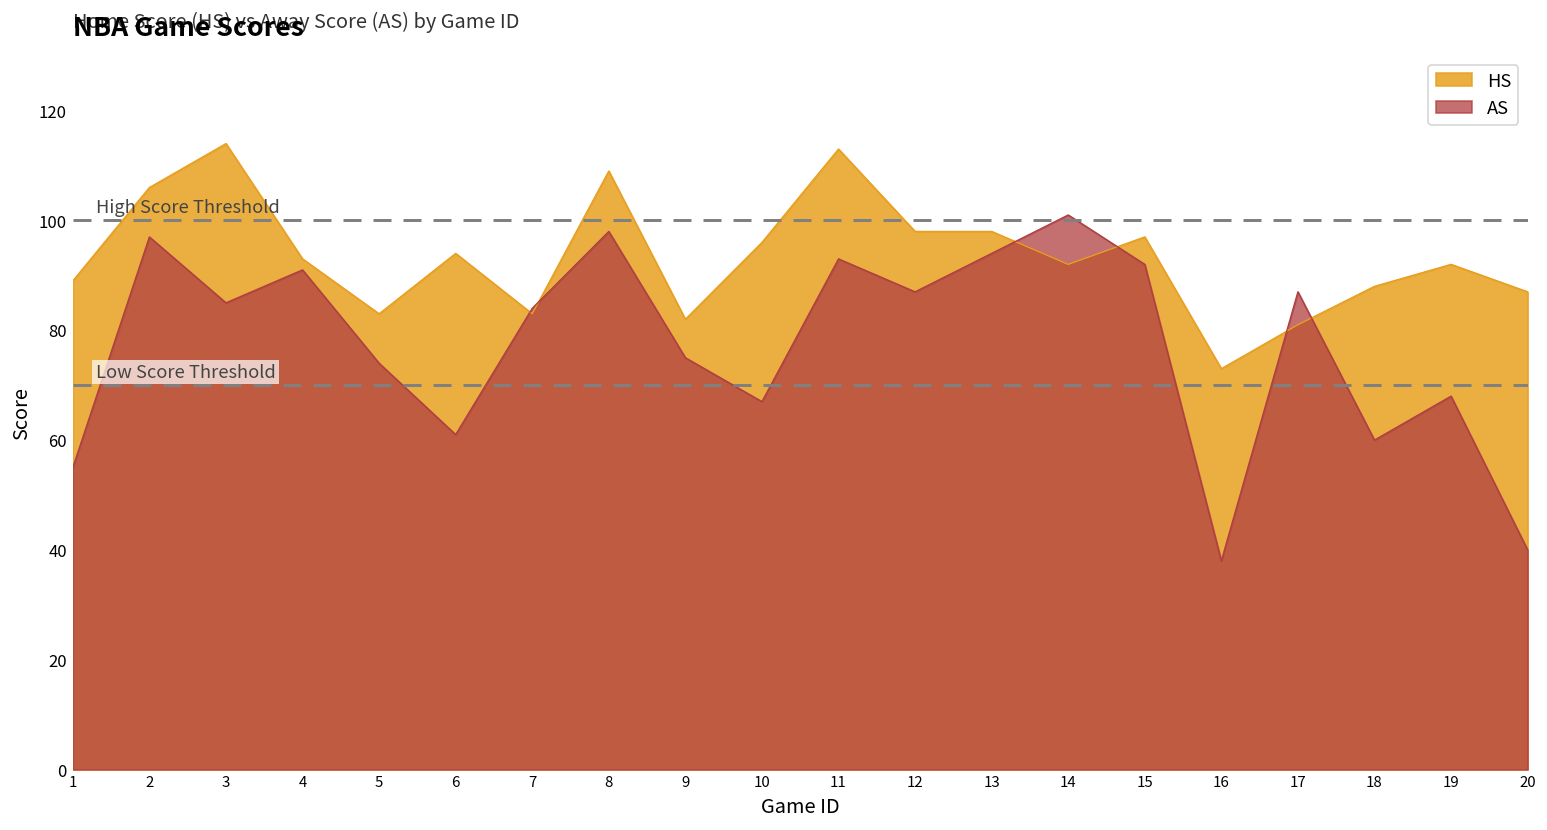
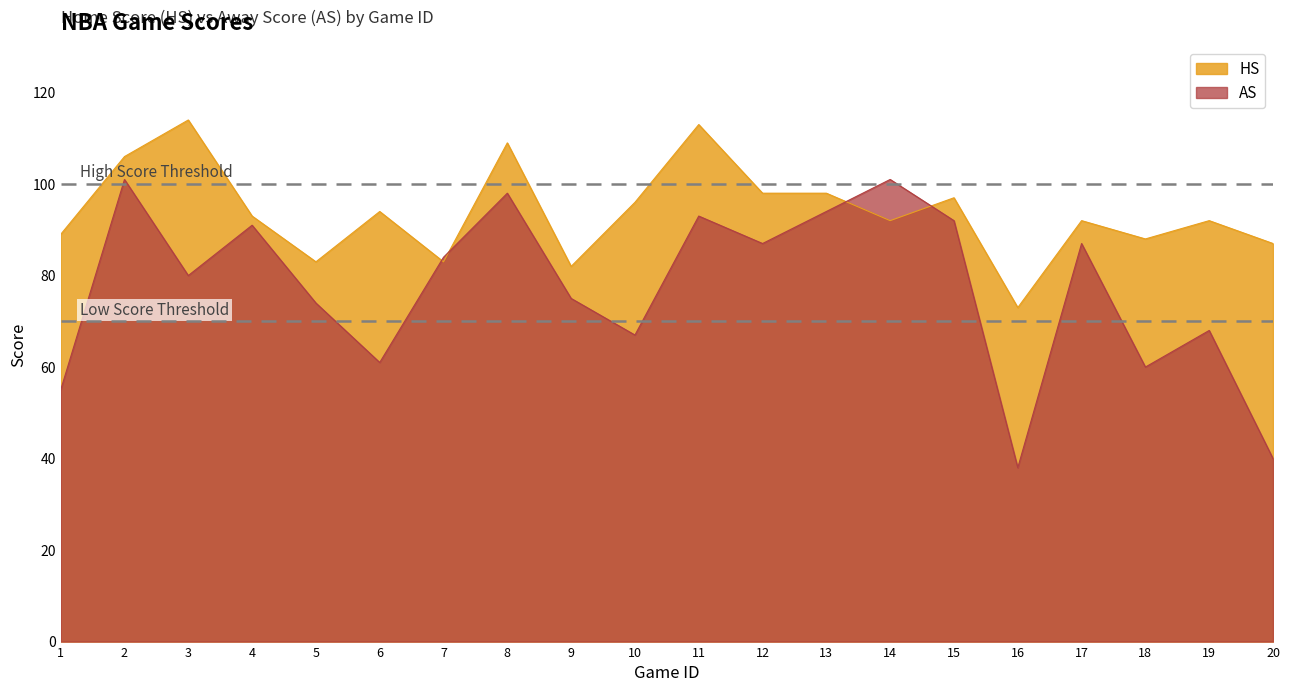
  {
    "HS": {
      "1": 89,
      "2": 106,
      "3": 114,
      "4": 93,
      "5": 83,
      "6": 94,
      "7": 83,
      "8": 109,
      "9": 82,
      "10": 96,
      "11": 113,
      "12": 98,
      "13": 98,
      "14": 92,
      "15": 97,
      "16": 73,
-     "17": 81,
+     "17": 92,
      "18": 88,
      "19": 92,
      "20": 87
    },
    "AS": {
      "1": 55,
-     "2": 97,
-     "3": 85,
+     "2": 101,
+     "3": 80,
      "4": 91,
      "5": 74,
      "6": 61,
      "7": 84,
      "8": 98,
      "9": 75,
      "10": 67,
      "11": 93,
      "12": 87,
      "13": 94,
      "14": 101,
      "15": 92,
      "16": 38,
      "17": 87,
      "18": 60,
      "19": 68,
      "20": 40
    }
  }
